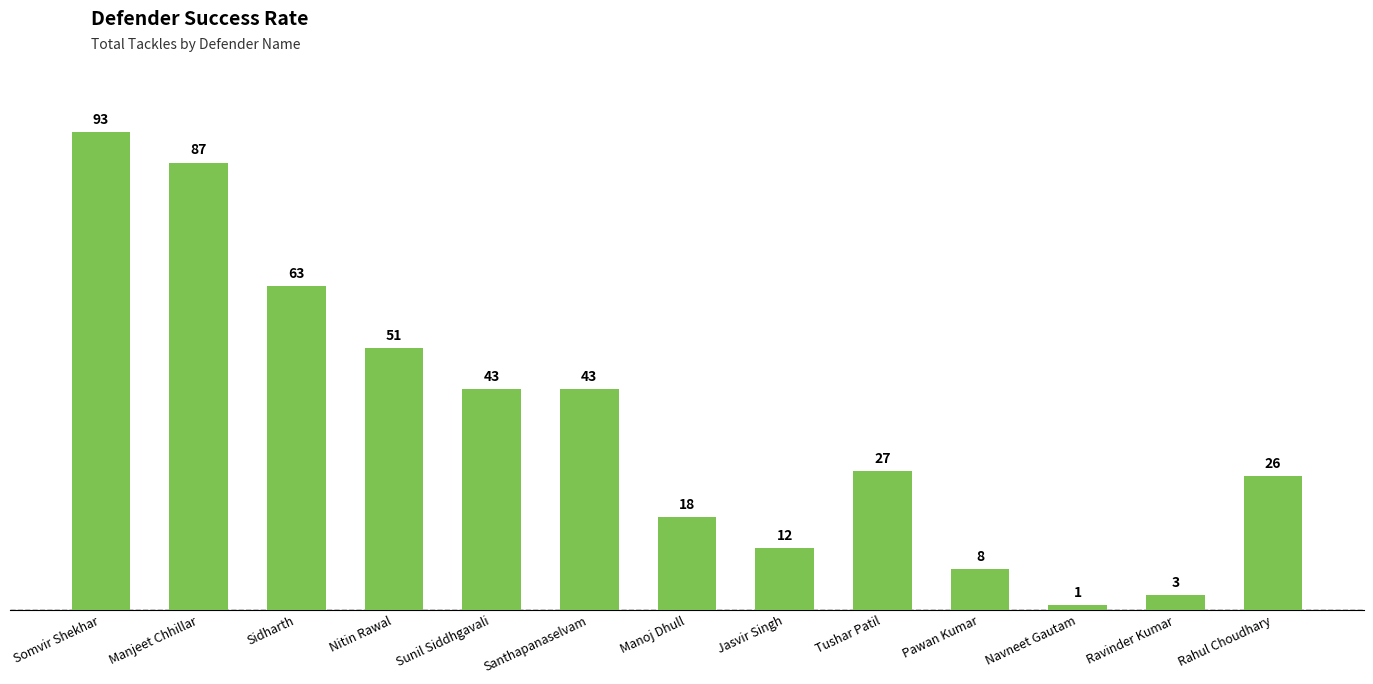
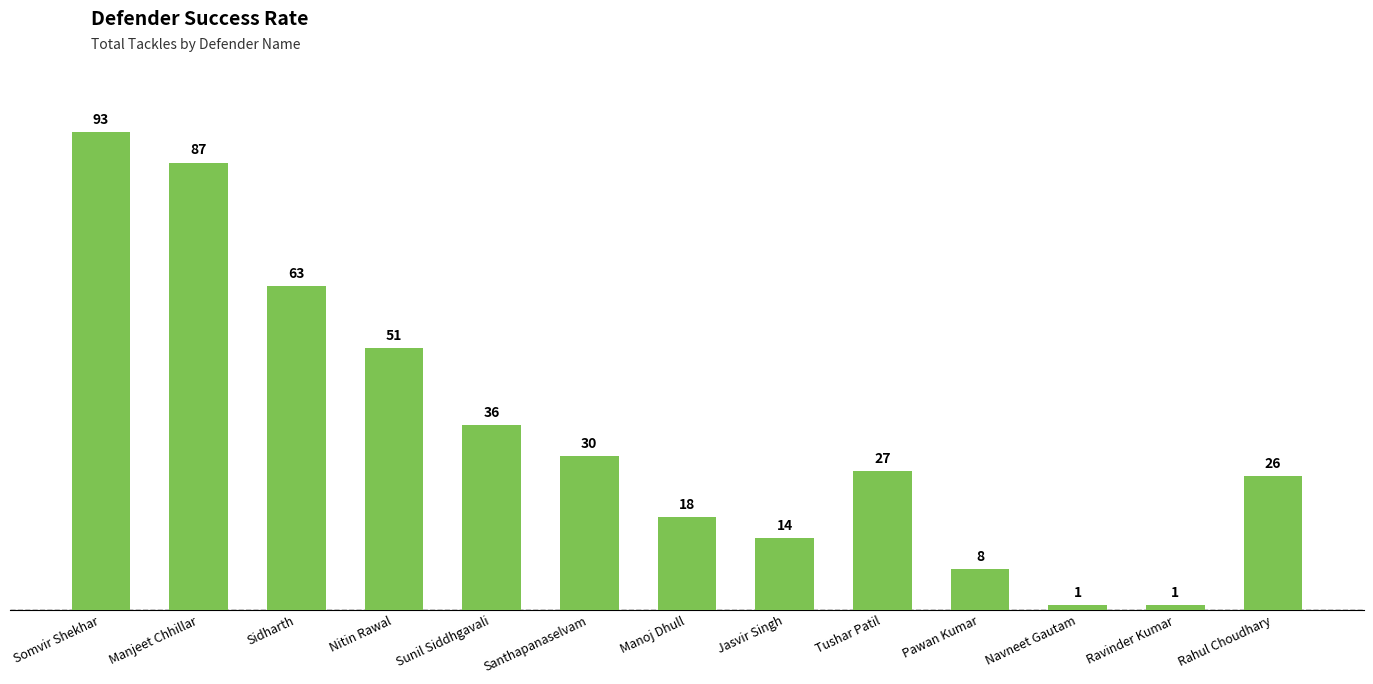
  {
    "Somvir Shekhar": 93,
    "Manjeet Chhillar": 87,
    "Sidharth": 63,
    "Nitin Rawal": 51,
-   "Sunil Siddhgavali": 43,
-   "Santhapanaselvam": 43,
+   "Sunil Siddhgavali": 36,
+   "Santhapanaselvam": 30,
    "Manoj Dhull": 18,
-   "Jasvir Singh": 12,
+   "Jasvir Singh": 14,
    "Tushar Patil": 27,
    "Pawan Kumar": 8,
    "Navneet Gautam": 1,
-   "Ravinder Kumar": 3,
+   "Ravinder Kumar": 1,
    "Rahul Choudhary": 26
  }
